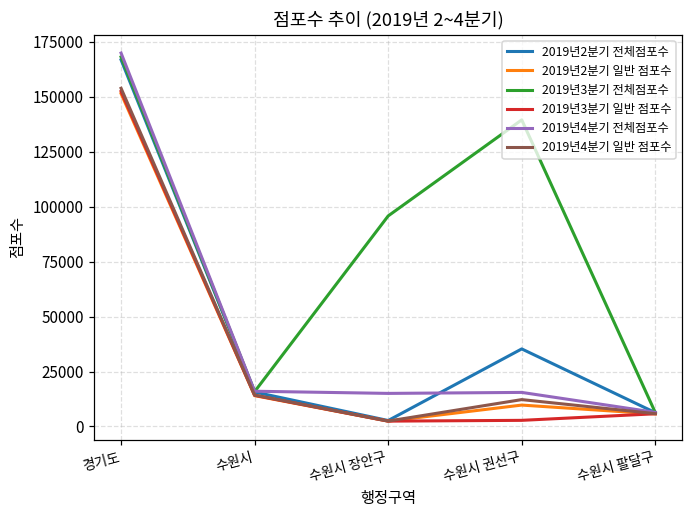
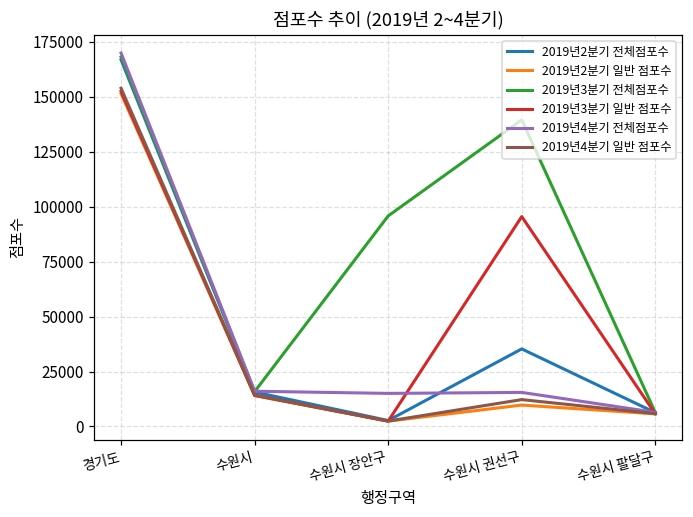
  {
    "2019년2분기 전체점포수": {
      "경기도": 167000,
      "수원시 권선구": 35000
    },
    "2019년2분기 일반 점포수": {
      "수원시 권선구": 10000
    },
    "2019년3분기 전체점포수": {
      "경기도": 168000,
      "수원시 장안구": 96000
    },
    "2019년3분기 일반 점포수": {
-     "수원시 권선구": 3000
+     "수원시 권선구": 95000
    },
    "2019년4분기 전체점포수": {
      "경기도": 170000,
      "수원시 장안구": 15000,
      "수원시 권선구": 15000
    },
    "2019년4분기 일반 점포수": {
      "경기도": 154000,
      "수원시 권선구": 12000
    }
  }
